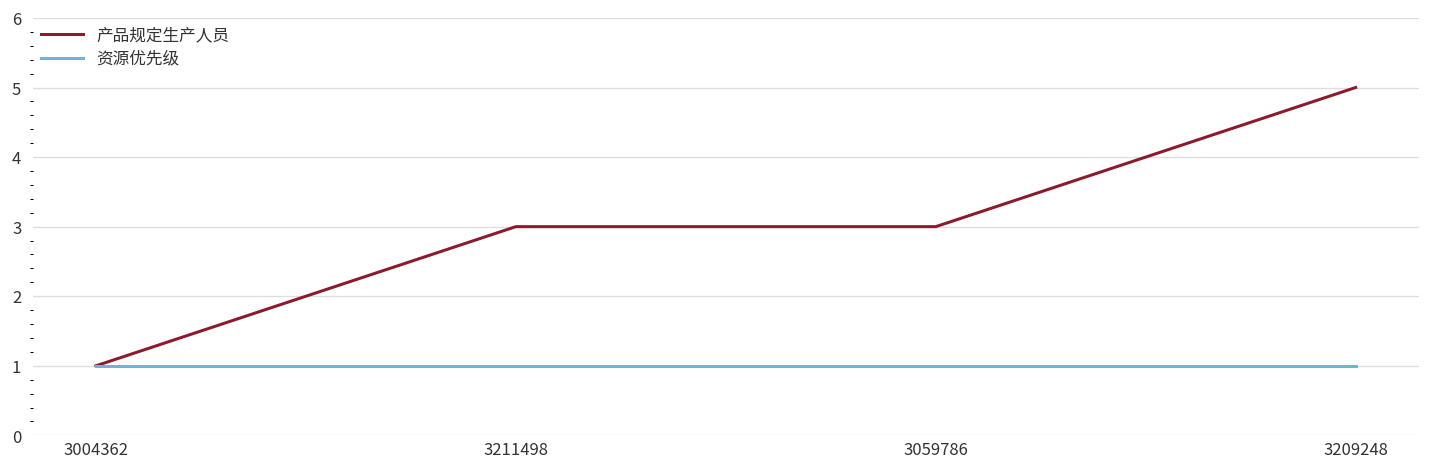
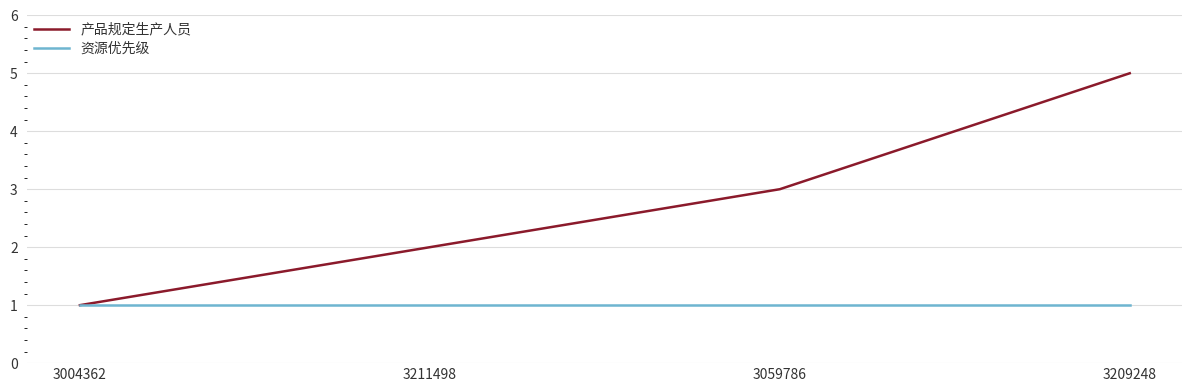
  {
    "产品规定生产人员": {
-     "3211498": 3,
+     "3211498": 2,
      "3059786": 3,
      "3209248": 5
    },
    "资源优先级": {
      "3211498": 1,
      "3059786": 1,
      "3209248": 1
    }
  }
